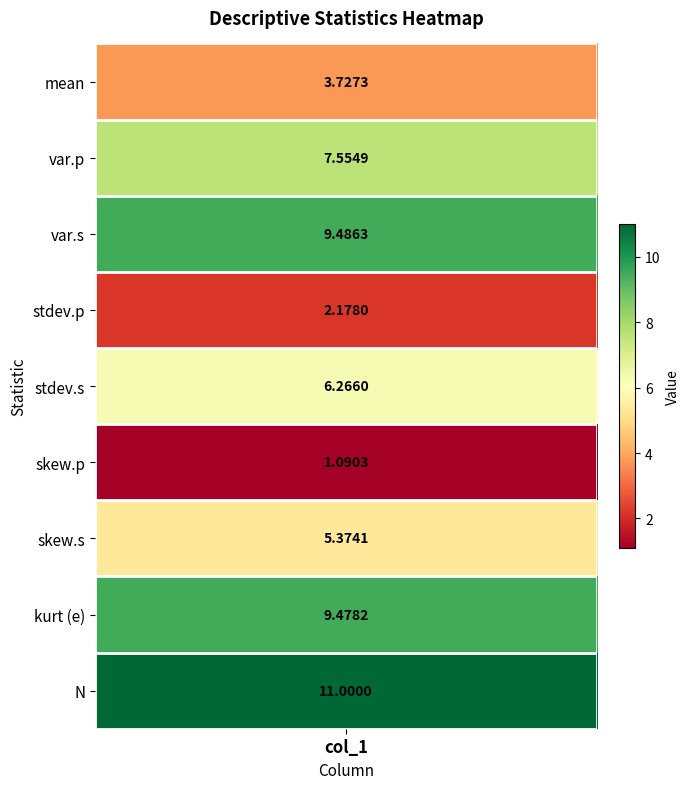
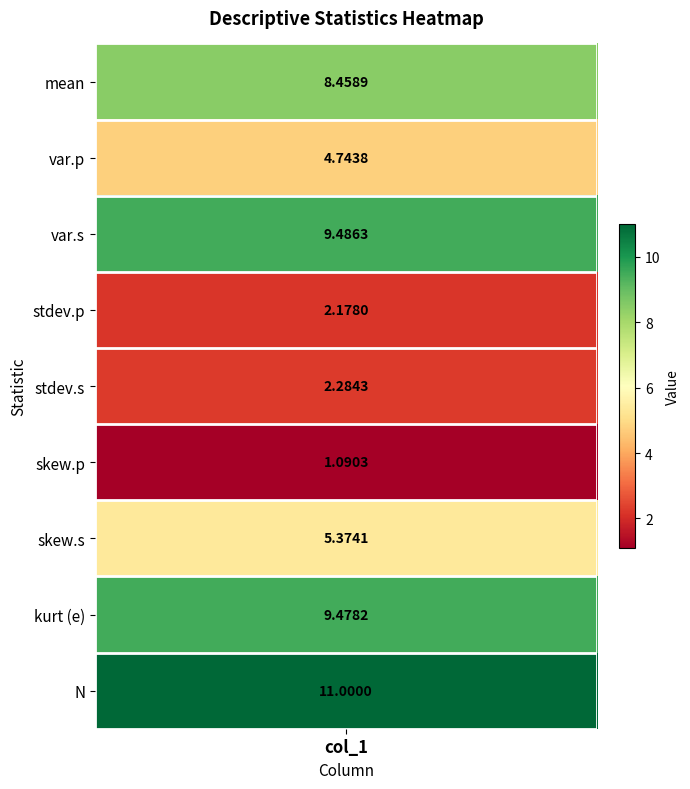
  {
    "mean": {
-     "col_1": 3.7273
+     "col_1": 8.4589
    },
    "var.p": {
-     "col_1": 7.5549
+     "col_1": 4.7438
    },
    "var.s": {
      "col_1": 9.4863
    },
    "stdev.p": {
      "col_1": 2.1780
    },
    "stdev.s": {
-     "col_1": 6.2660
+     "col_1": 2.2843
    },
    "skew.p": {
      "col_1": 1.0903
    },
    "skew.s": {
      "col_1": 5.3741
    },
    "kurt (e)": {
      "col_1": 9.4782
    },
    "N": {
      "col_1": 11.0000
    }
  }
